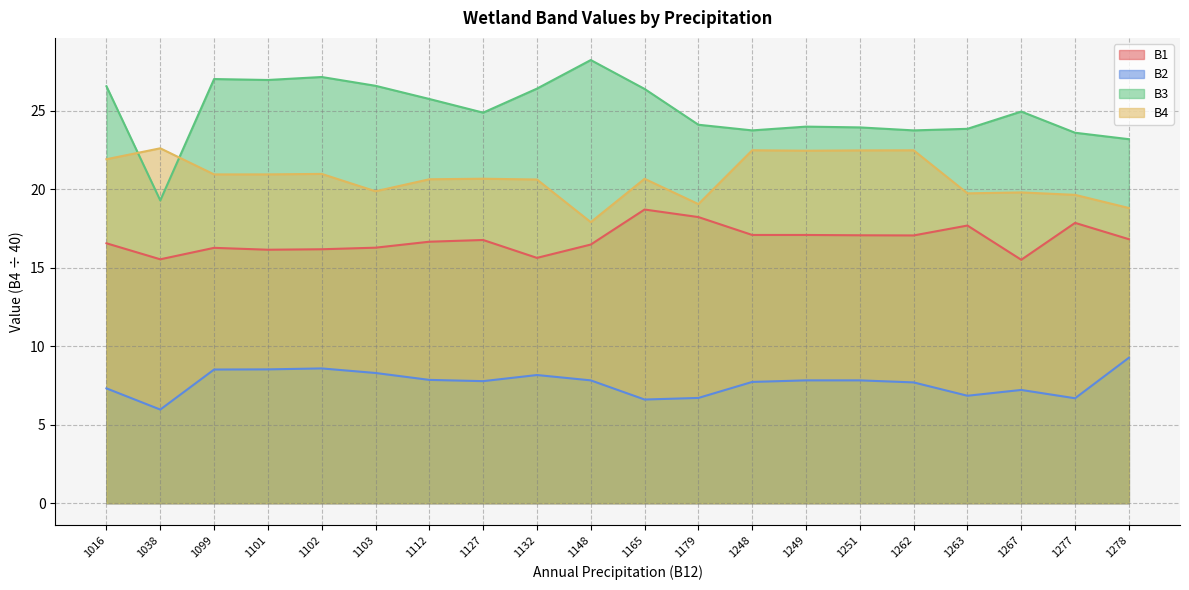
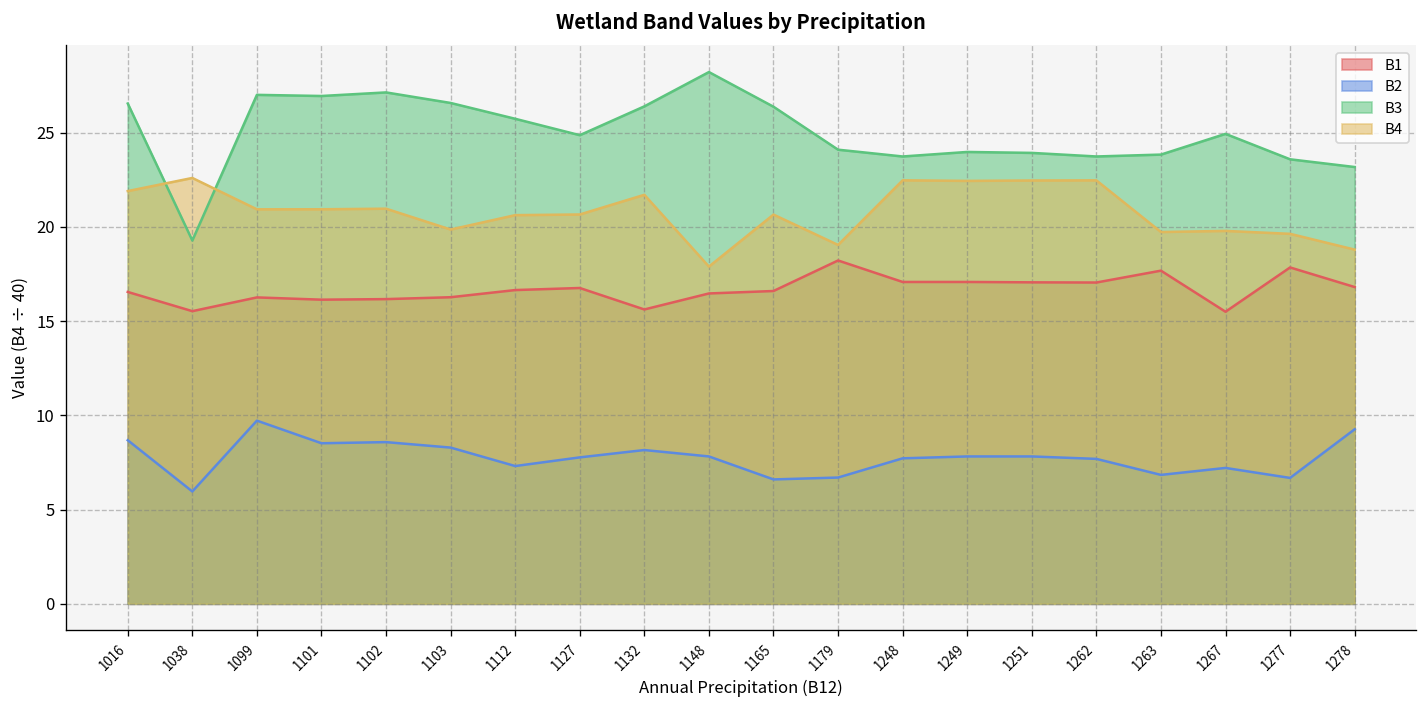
  {
    "B1": {
      "1016": 16.6,
      "1038": 15.5,
      "1099": 16.3,
      "1101": 16.1,
      "1102": 16.2,
      "1103": 16.3,
      "1112": 16.7,
      "1127": 16.8,
      "1132": 15.6,
      "1148": 16.5,
-     "1165": 18.7,
+     "1165": 16.6,
      "1179": 18.2,
      "1248": 17.1,
      "1249": 17.1,
      "1251": 17.1,
      "1262": 17.1,
      "1263": 17.7,
      "1267": 15.5,
      "1277": 17.9,
      "1278": 16.8
    },
    "B2": {
-     "1016": 7.3,
+     "1016": 8.7,
      "1038": 6.0,
-     "1099": 8.5,
+     "1099": 9.7,
      "1101": 8.5,
      "1102": 8.6,
      "1103": 8.3,
-     "1112": 7.9,
+     "1112": 7.3,
      "1127": 7.8,
      "1132": 8.2,
      "1148": 7.8,
      "1165": 6.6,
      "1179": 6.7,
      "1248": 7.7,
      "1249": 7.8,
      "1251": 7.8,
      "1262": 7.7,
      "1263": 6.8,
      "1267": 7.2,
      "1277": 6.7,
      "1278": 9.3
    },
    "B3": {
      "1016": 26.6,
      "1038": 19.3,
      "1099": 27.0,
      "1101": 27.0,
      "1102": 27.1,
      "1103": 26.6,
      "1112": 25.7,
      "1127": 24.9,
      "1132": 26.4,
      "1148": 28.2,
      "1165": 26.4,
      "1179": 24.1,
      "1248": 23.7,
      "1249": 24.0,
      "1251": 23.9,
      "1262": 23.7,
      "1263": 23.8,
      "1267": 24.9,
      "1277": 23.6,
      "1278": 23.2
    },
    "B4": {
      "1016": 21.9,
      "1038": 22.6,
      "1099": 20.9,
      "1101": 20.9,
      "1102": 21.0,
      "1103": 19.9,
      "1112": 20.6,
      "1127": 20.7,
-     "1132": 20.6,
+     "1132": 21.7,
      "1148": 17.9,
      "1165": 20.7,
      "1179": 19.0,
      "1248": 22.5,
      "1249": 22.4,
      "1251": 22.5,
      "1262": 22.5,
      "1263": 19.7,
      "1267": 19.8,
      "1277": 19.6,
      "1278": 18.8
    }
  }
